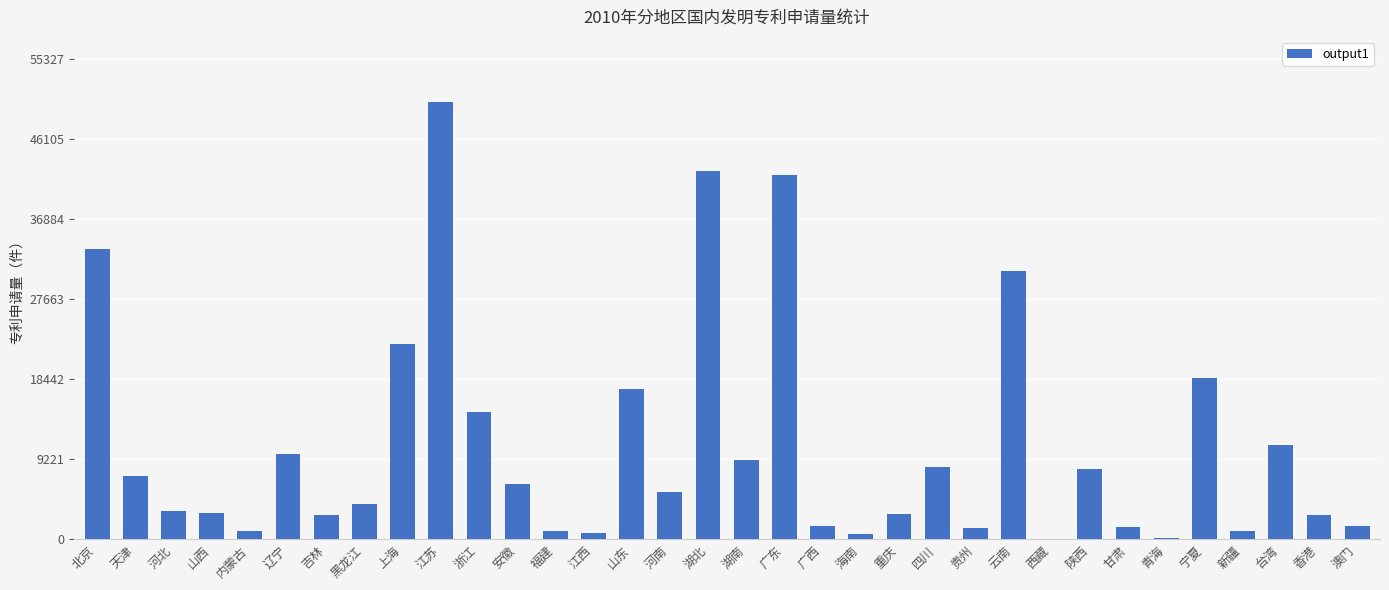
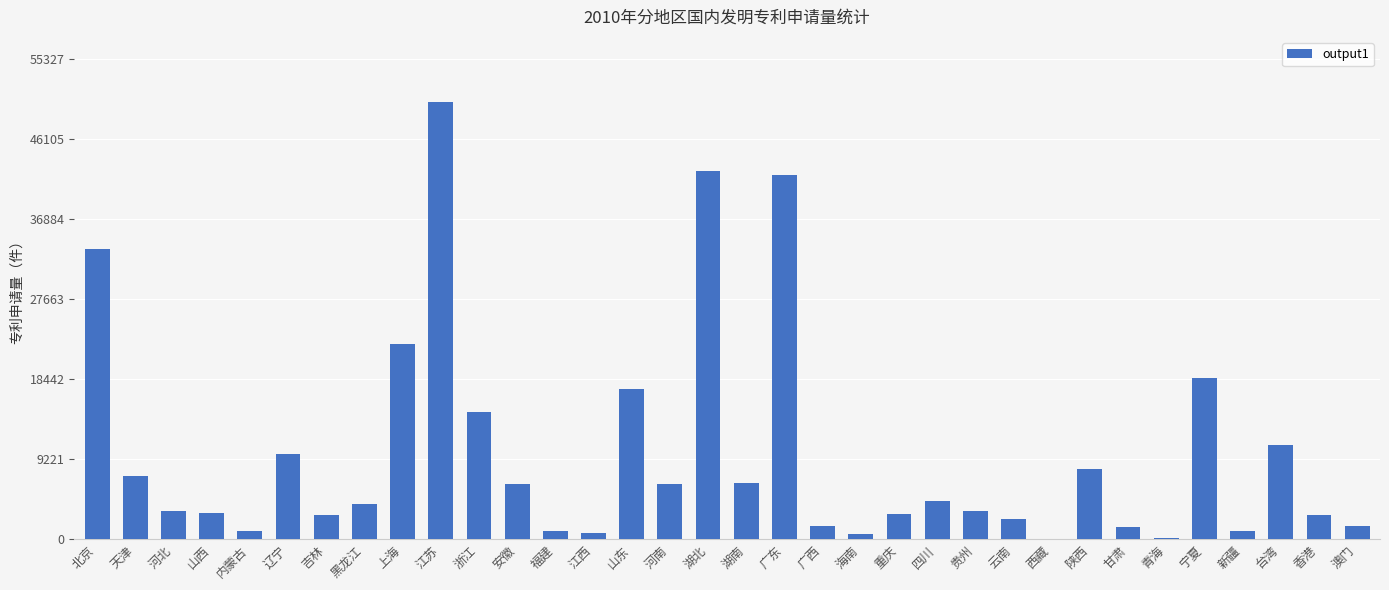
  {
    "北京": 33000,
    "天津": 7000,
    "河北": 3000,
    "山西": 3000,
    "内蒙古": 1000,
    "辽宁": 10000,
    "吉林": 3000,
    "黑龙江": 4000,
    "上海": 23000,
    "江苏": 50000,
    "浙江": 15000,
    "安徽": 6000,
    "福建": 1000,
    "江西": 1000,
    "山东": 17000,
-   "河南": 5000,
+   "河南": 6000,
    "湖北": 42000,
-   "湖南": 9000,
+   "湖南": 6000,
    "广东": 42000,
    "广西": 2000,
    "海南": 1000,
    "重庆": 3000,
-   "四川": 8000,
-   "贵州": 1000,
-   "云南": 31000,
+   "四川": 4000,
+   "贵州": 3000,
+   "云南": 2000,
    "陕西": 8000,
    "甘肃": 1000,
    "宁夏": 19000,
    "新疆": 1000,
    "台湾": 11000,
    "香港": 3000,
    "澳门": 2000
  }
